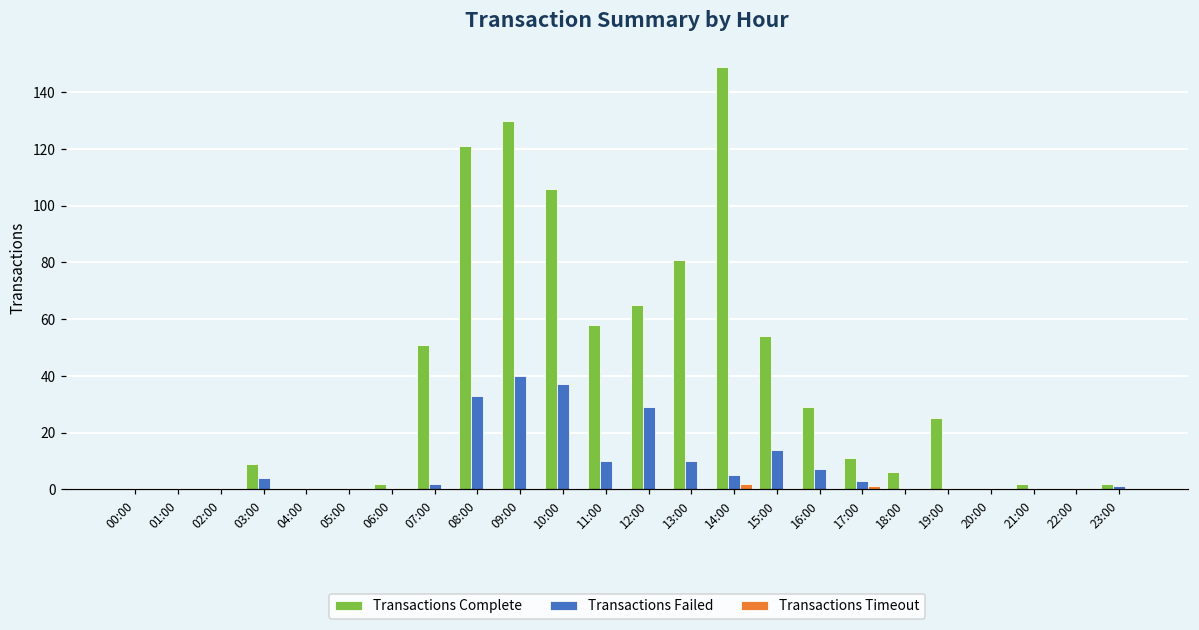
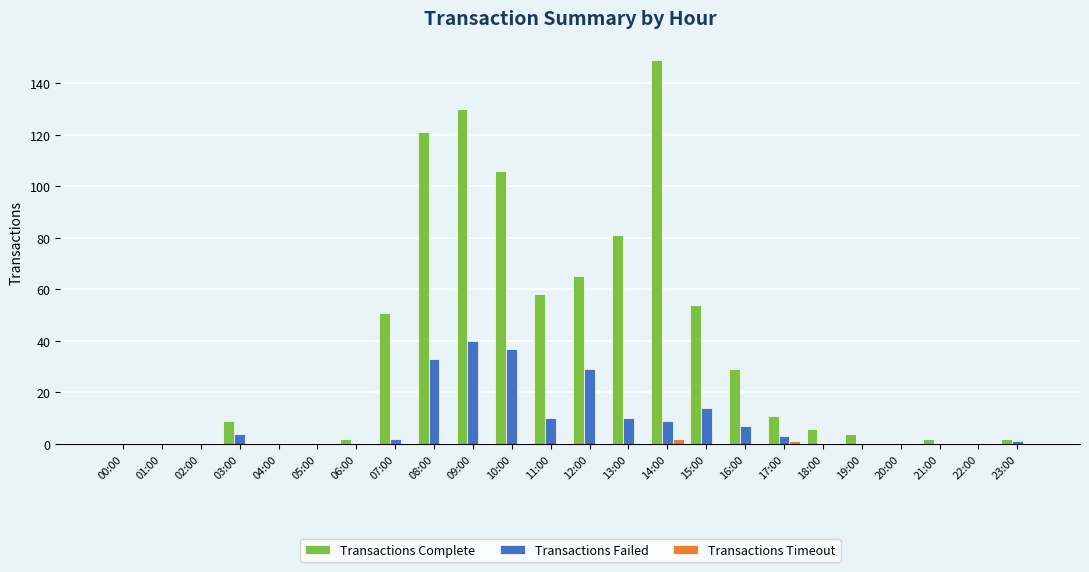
  {
    "Transactions Complete": {
      "00:00": 0,
      "01:00": 0,
      "02:00": 0,
      "03:00": 9,
      "04:00": 0,
      "05:00": 0,
      "06:00": 2,
      "07:00": 51,
      "08:00": 121,
      "09:00": 130,
      "10:00": 106,
      "11:00": 58,
      "12:00": 65,
      "13:00": 81,
      "14:00": 149,
      "15:00": 54,
      "16:00": 29,
      "17:00": 11,
      "18:00": 6,
-     "19:00": 25,
+     "19:00": 4,
      "20:00": 0,
      "21:00": 2,
      "22:00": 0,
      "23:00": 2
    },
    "Transactions Failed": {
      "00:00": 0,
      "01:00": 0,
      "02:00": 0,
      "03:00": 4,
      "04:00": 0,
      "05:00": 0,
      "06:00": 0,
      "07:00": 2,
      "08:00": 33,
      "09:00": 40,
      "10:00": 37,
      "11:00": 10,
      "12:00": 29,
      "13:00": 10,
-     "14:00": 5,
+     "14:00": 9,
      "15:00": 14,
      "16:00": 7,
      "17:00": 3,
      "18:00": 0,
      "19:00": 0,
      "20:00": 0,
      "21:00": 0,
      "22:00": 0,
      "23:00": 1
    },
    "Transactions Timeout": {
      "00:00": 0,
      "01:00": 0,
      "02:00": 0,
      "03:00": 0,
      "04:00": 0,
      "05:00": 0,
      "06:00": 0,
      "07:00": 0,
      "08:00": 0,
      "09:00": 0,
      "10:00": 0,
      "11:00": 0,
      "12:00": 0,
      "13:00": 0,
      "14:00": 2,
      "15:00": 0,
      "16:00": 0,
      "17:00": 1,
      "18:00": 0,
      "19:00": 0,
      "20:00": 0,
      "21:00": 0,
      "22:00": 0,
      "23:00": 0
    }
  }
